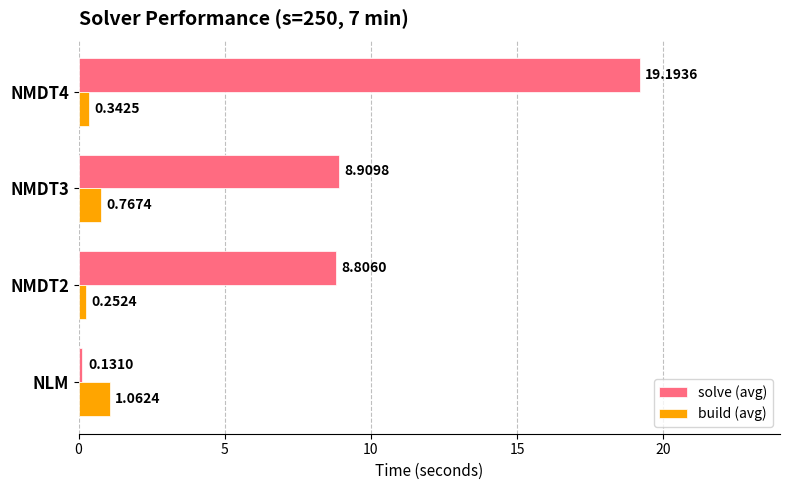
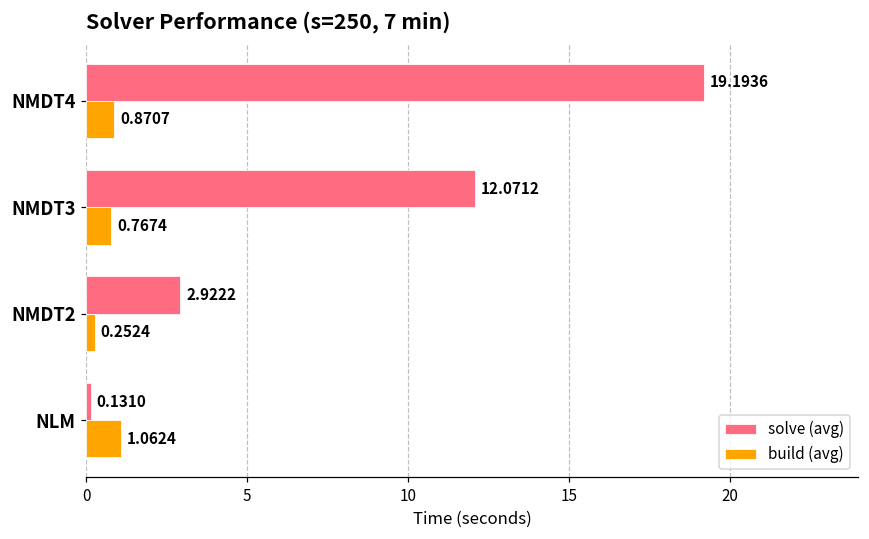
  {
    "solve (avg)": {
      "NMDT4": 19.1936,
-     "NMDT3": 8.9098,
-     "NMDT2": 8.8060,
+     "NMDT3": 12.0712,
+     "NMDT2": 2.9222,
      "NLM": 0.1310
    },
    "build (avg)": {
-     "NMDT4": 0.3425,
+     "NMDT4": 0.8707,
      "NMDT3": 0.7674,
      "NMDT2": 0.2524,
      "NLM": 1.0624
    }
  }
